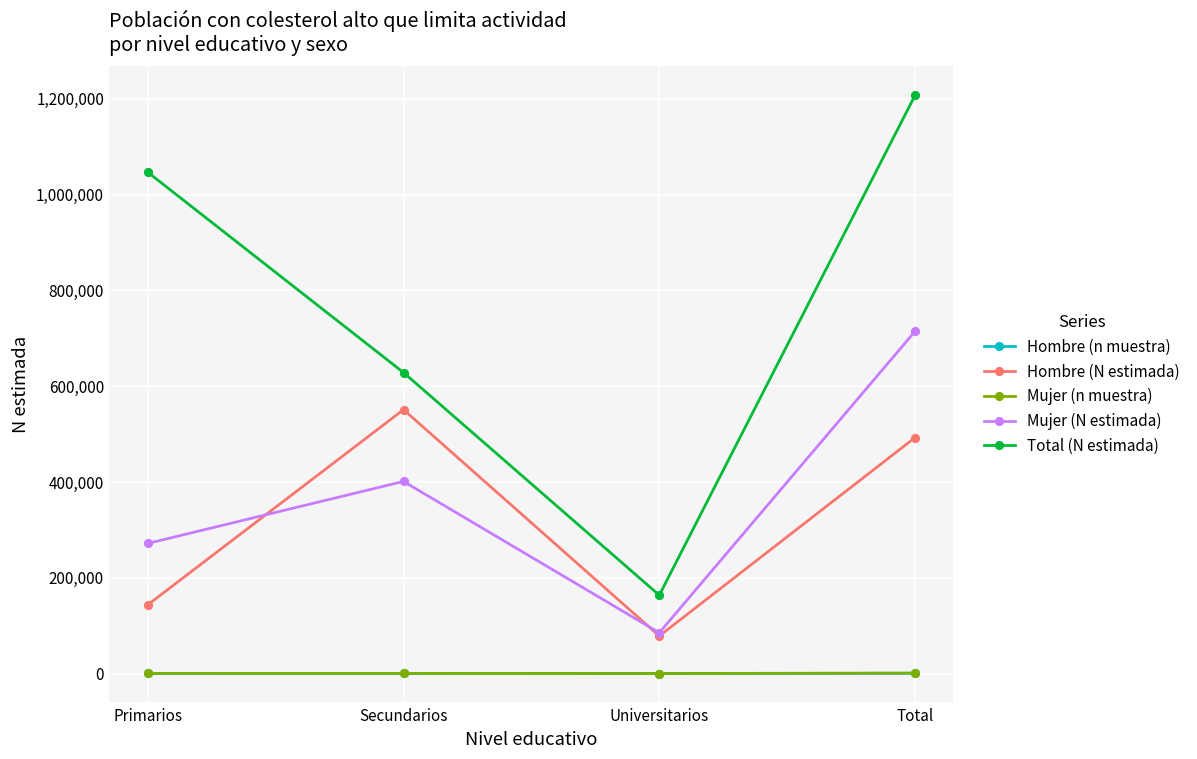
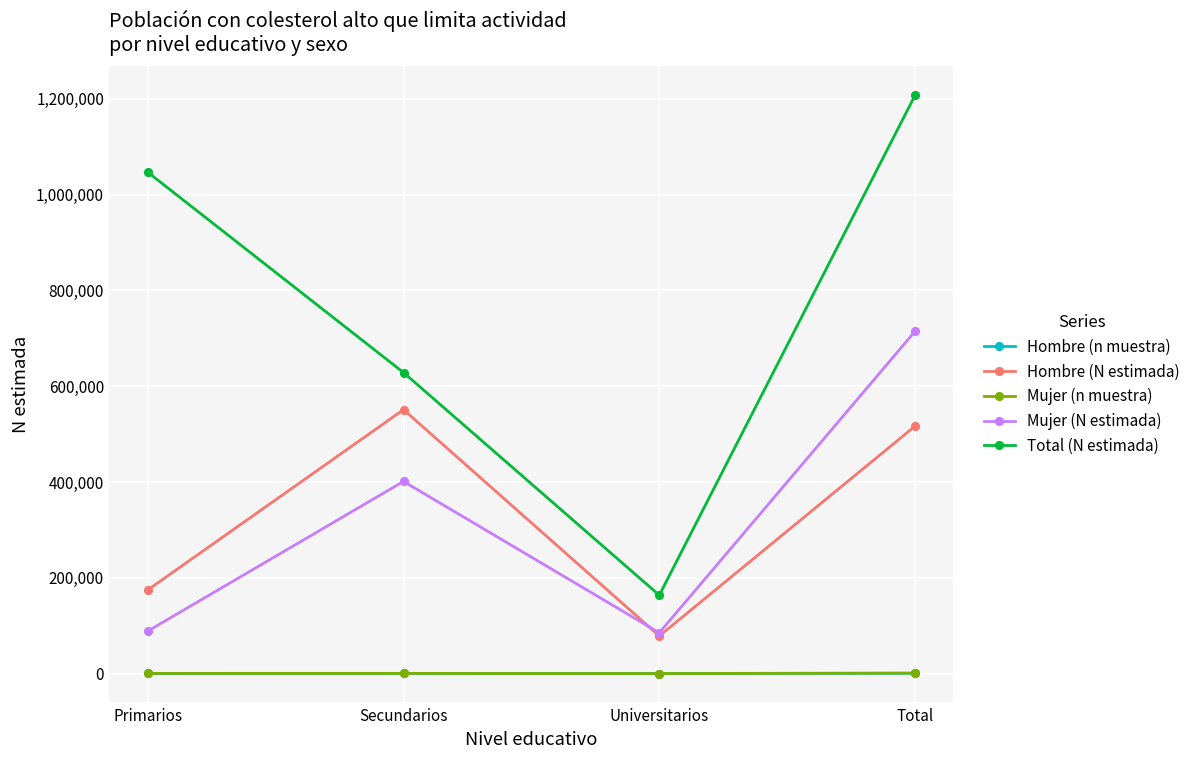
  {
    "Mujer (n muestra)": {
      "Primarios": "0",
      "Secundarios": "0",
      "Universitarios": "0",
      "Total": "0"
    },
    "Hombre (N estimada)": {
-     "Primarios": "140,000",
+     "Primarios": "170,000",
      "Secundarios": "550,000",
      "Universitarios": "80,000",
-     "Total": "490,000"
+     "Total": "520,000"
    },
    "Mujer (N estimada)": {
-     "Primarios": "270,000",
+     "Primarios": "90,000",
      "Secundarios": "400,000",
      "Universitarios": "90,000",
      "Total": "710,000"
    },
    "Total (N estimada)": {
      "Primarios": "1,050,000",
      "Secundarios": "630,000",
      "Universitarios": "160,000",
      "Total": "1,210,000"
    }
  }
